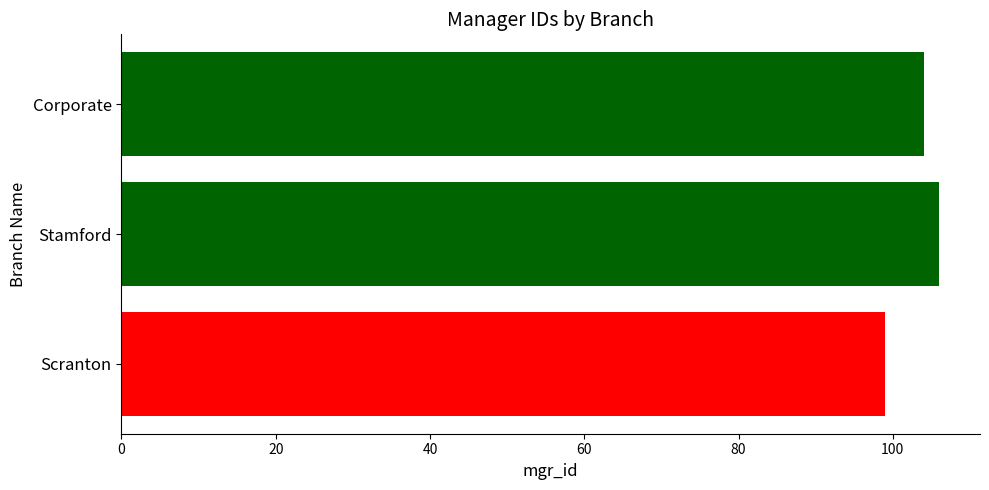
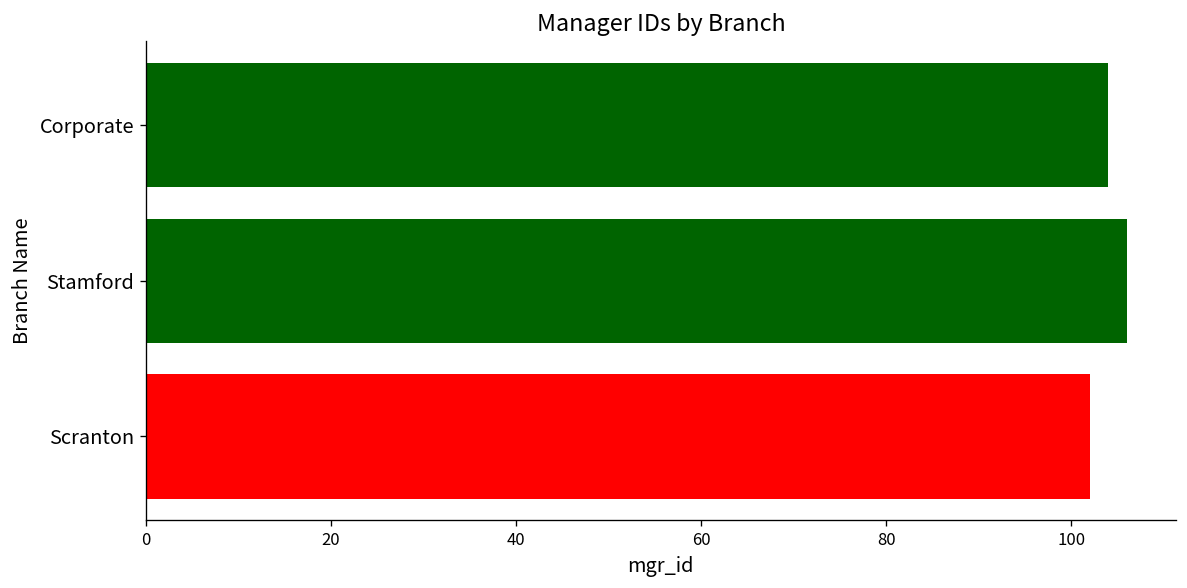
  {
    "Corporate": 104,
    "Stamford": 106,
-   "Scranton": 99
+   "Scranton": 102
  }
